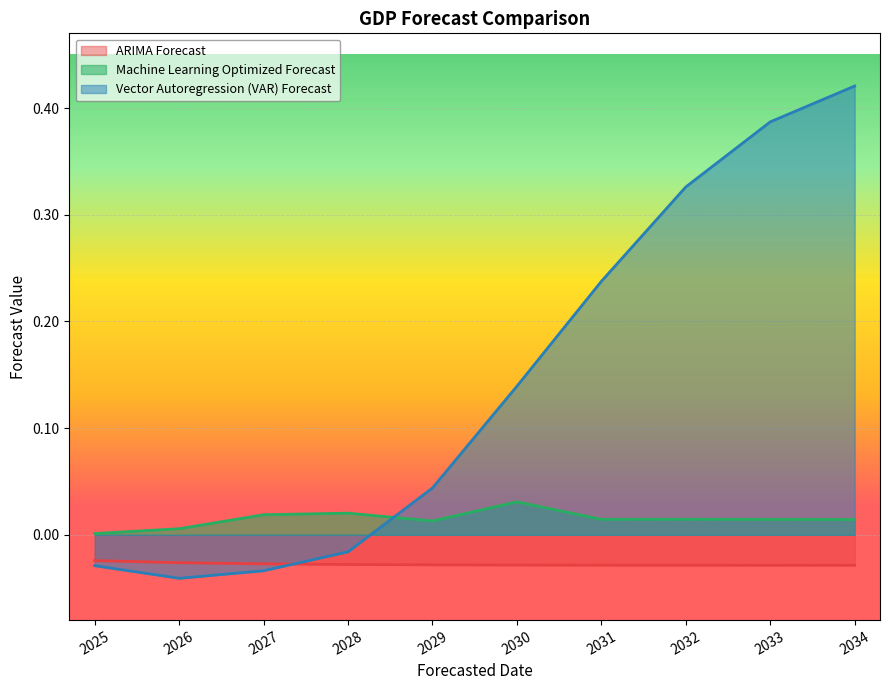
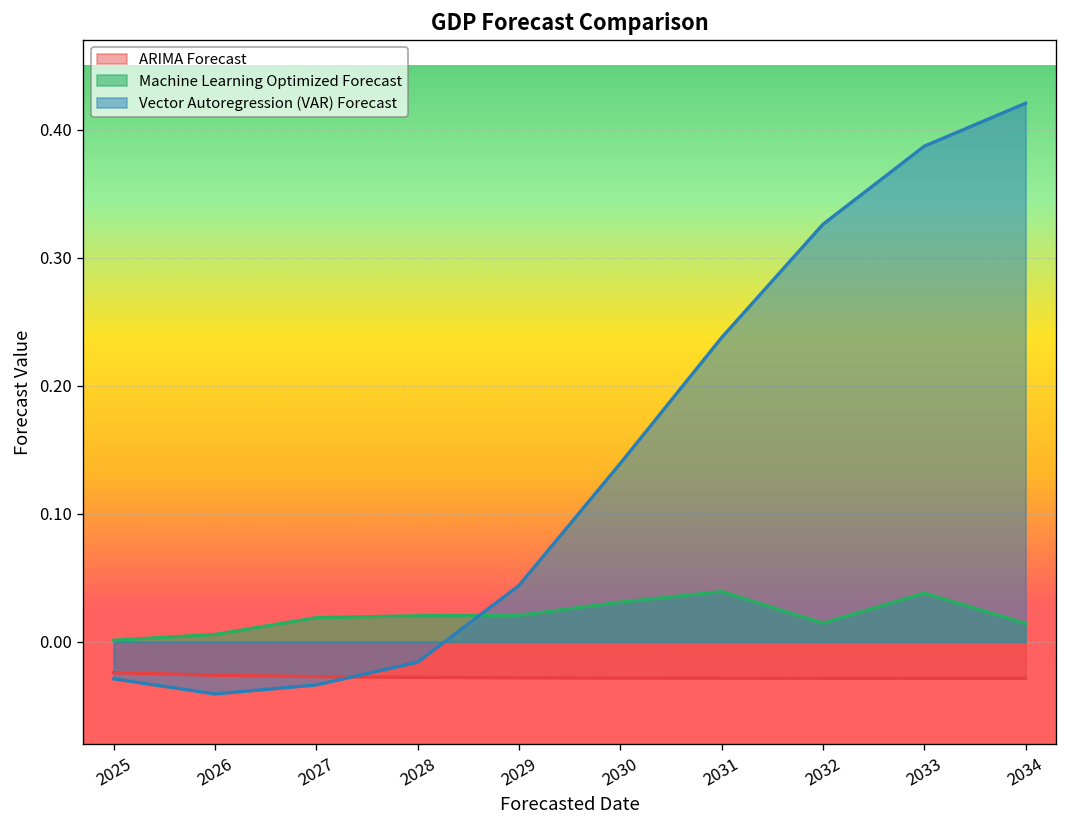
  {
    "Machine Learning Optimized Forecast": {
      "2026": 0.006,
      "2027": 0.019,
      "2028": 0.020,
-     "2029": 0.013,
+     "2029": 0.021,
      "2030": 0.031,
-     "2031": 0.014,
+     "2031": 0.039,
      "2032": 0.015,
-     "2033": 0.014,
+     "2033": 0.038,
      "2034": 0.014
    }
  }
